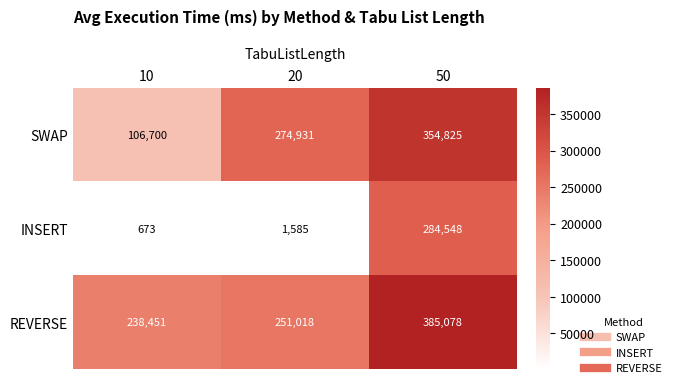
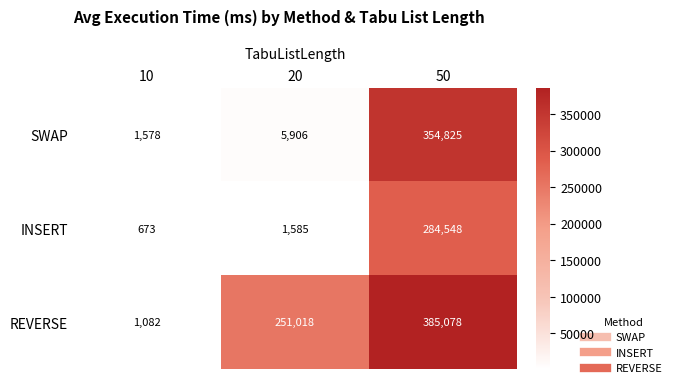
  {
    "SWAP": {
-     "10": "106,700",
-     "20": "274,931",
+     "10": "1,578",
+     "20": "5,906",
      "50": "354,825"
    },
    "INSERT": {
      "10": "673",
      "20": "1,585",
      "50": "284,548"
    },
    "REVERSE": {
-     "10": "238,451",
+     "10": "1,082",
      "20": "251,018",
      "50": "385,078"
    }
  }
